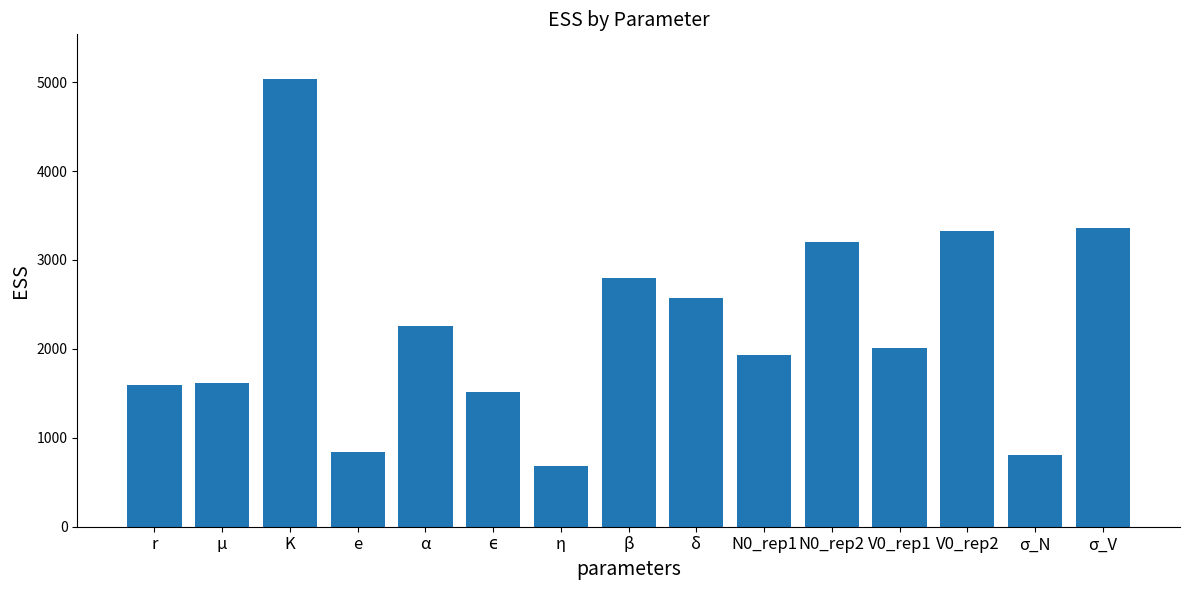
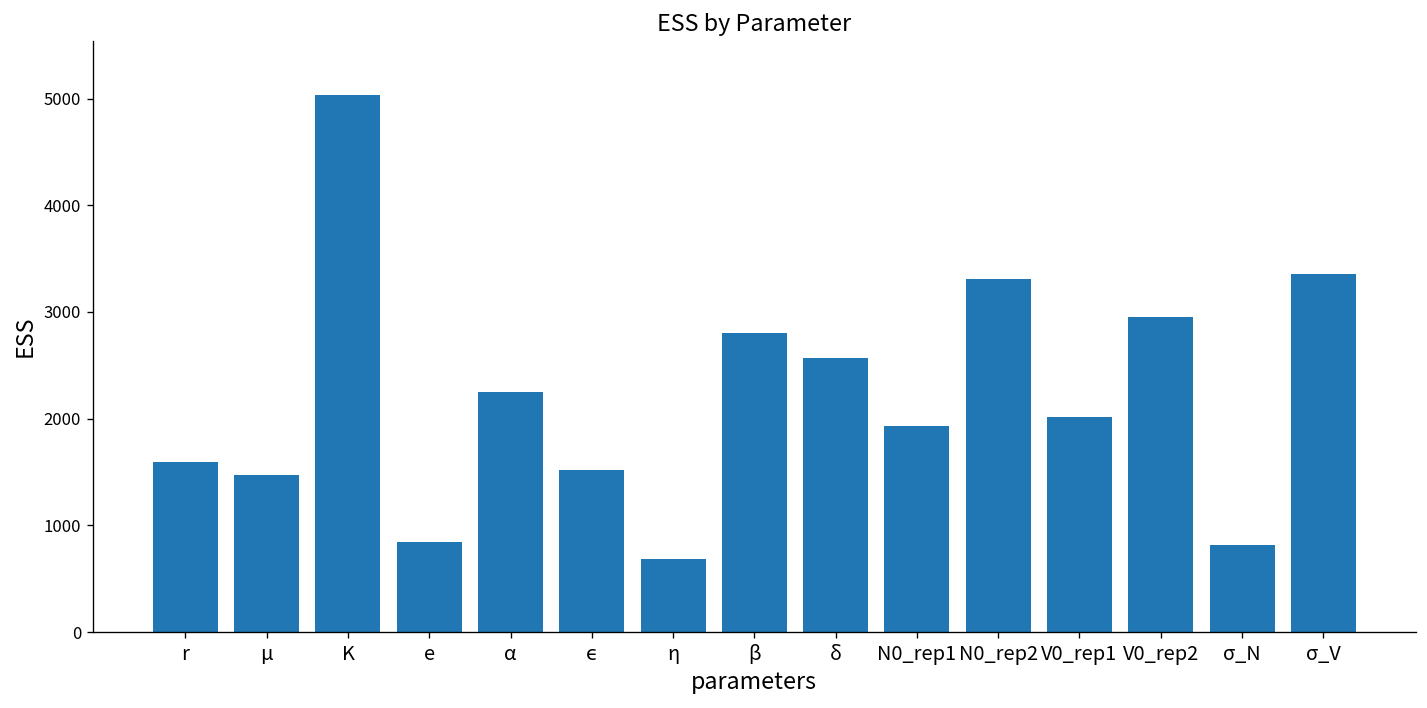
  {
    "r": 1600,
-   "μ": 1600,
+   "μ": 1500,
    "K": 5000,
    "e": 800,
    "α": 2300,
    "ϵ": 1500,
    "η": 700,
    "β": 2800,
    "δ": 2600,
    "N0_rep1": 1900,
-   "N0_rep2": 3200,
+   "N0_rep2": 3300,
    "V0_rep1": 2000,
-   "V0_rep2": 3300,
+   "V0_rep2": 3000,
    "σ_N": 800,
    "σ_V": 3400
  }
